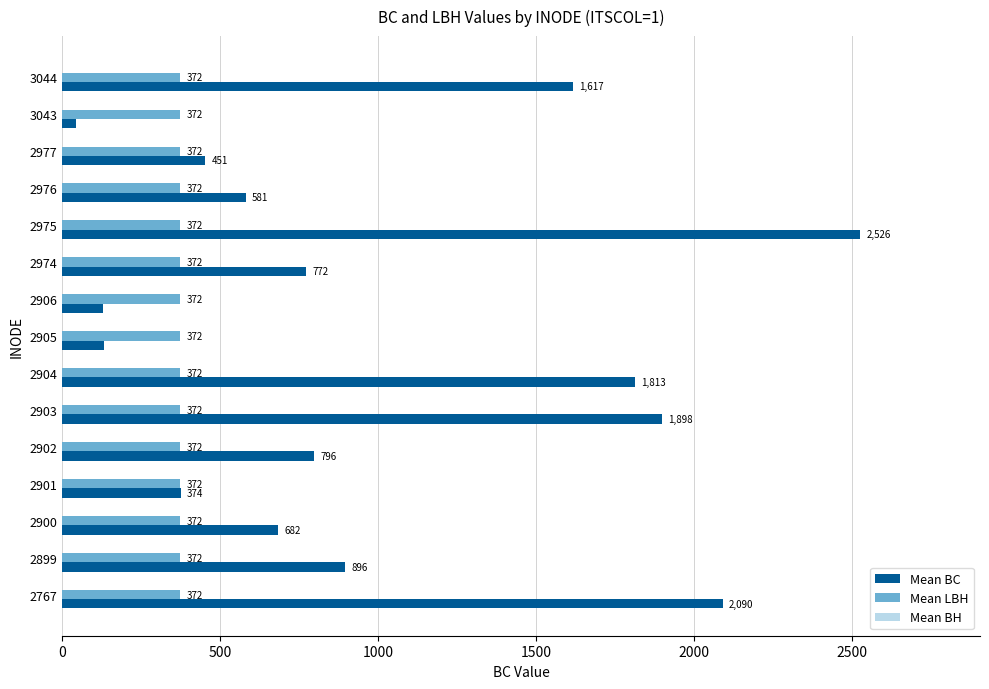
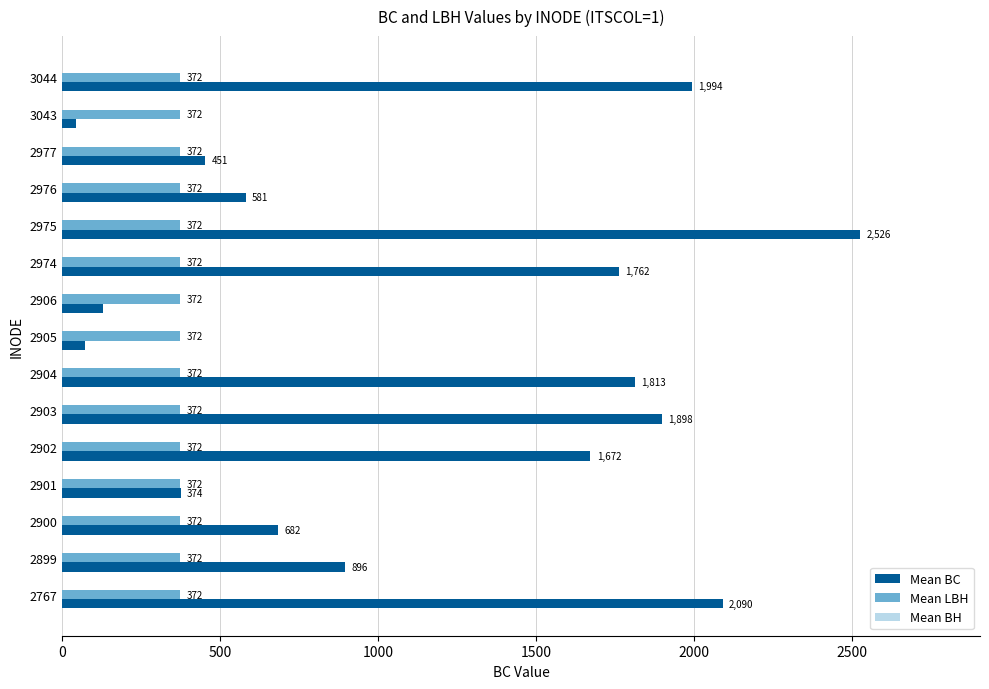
  {
    "Mean BC": {
-     "3044": "1,617",
+     "3044": "1,994",
      "2977": "451",
      "2976": "581",
      "2975": "2,526",
-     "2974": "772",
-     "2905": "130",
+     "2974": "1,762",
+     "2905": "70",
      "2904": "1,813",
      "2903": "1,898",
-     "2902": "796",
+     "2902": "1,672",
      "2901": "374",
      "2900": "682",
      "2899": "896",
      "2767": "2,090"
    },
    "Mean LBH": {
      "3044": "372",
      "3043": "372",
      "2977": "372",
      "2976": "372",
      "2975": "372",
      "2974": "372",
      "2906": "372",
      "2905": "372",
      "2904": "372",
      "2903": "372",
      "2902": "372",
      "2901": "372",
      "2900": "372",
      "2899": "372",
      "2767": "372"
    },
    "Mean BH": {
      "3044": "0",
      "3043": "0",
      "2977": "0",
      "2976": "0",
      "2975": "0",
      "2974": "0",
      "2906": "0",
      "2905": "0",
      "2904": "0",
      "2903": "0",
      "2902": "0",
      "2901": "0",
      "2900": "0",
      "2899": "0",
      "2767": "0"
    }
  }
